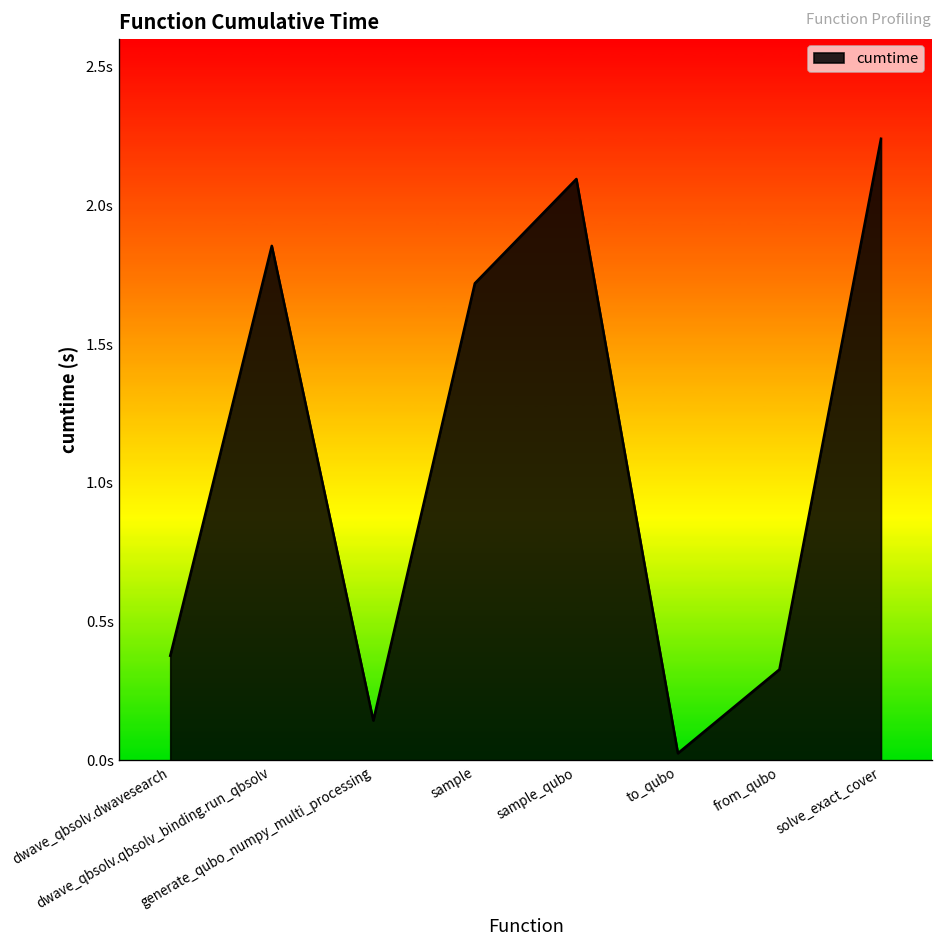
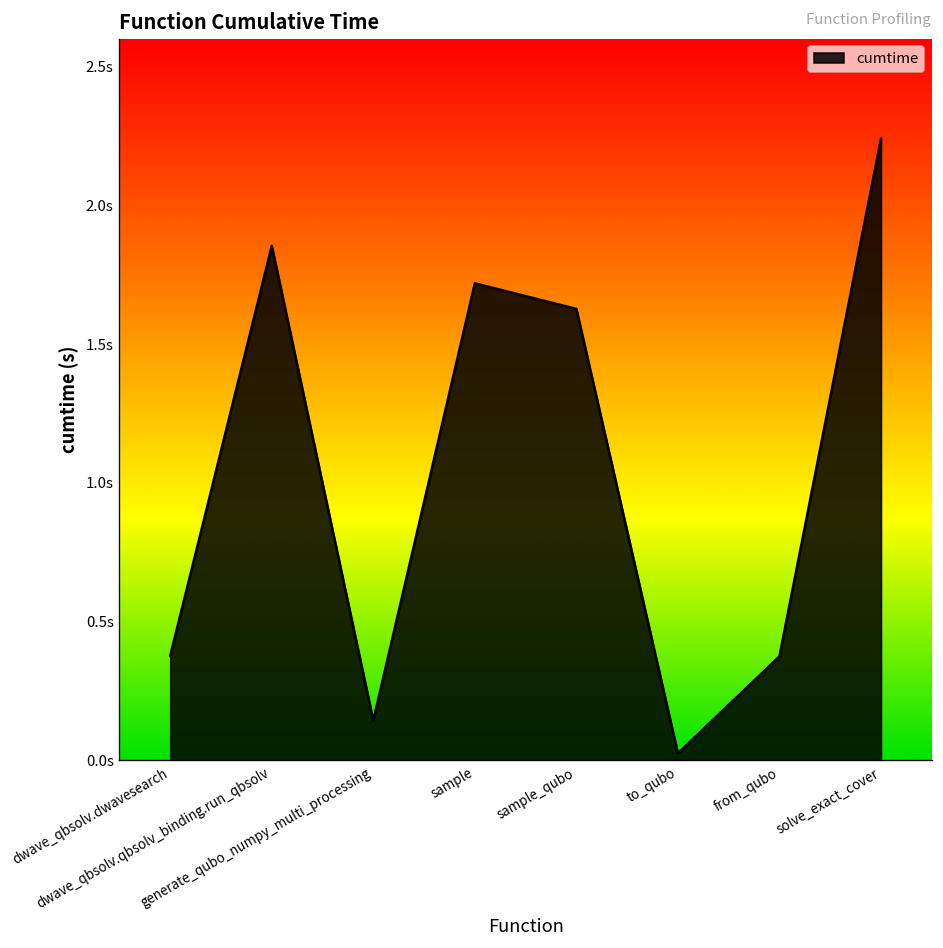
  {
    "dwave_qbsolv.dwavesearch": "0.38s",
    "dwave_qbsolv.qbsolv_binding.run_qbsolv": "1.85s",
    "generate_qubo_numpy_multi_processing": "0.14s",
    "sample": "1.72s",
-   "sample_qubo": "2.10s",
+   "sample_qubo": "1.63s",
    "to_qubo": "0.03s",
-   "from_qubo": "0.33s",
+   "from_qubo": "0.38s",
    "solve_exact_cover": "2.24s"
  }
